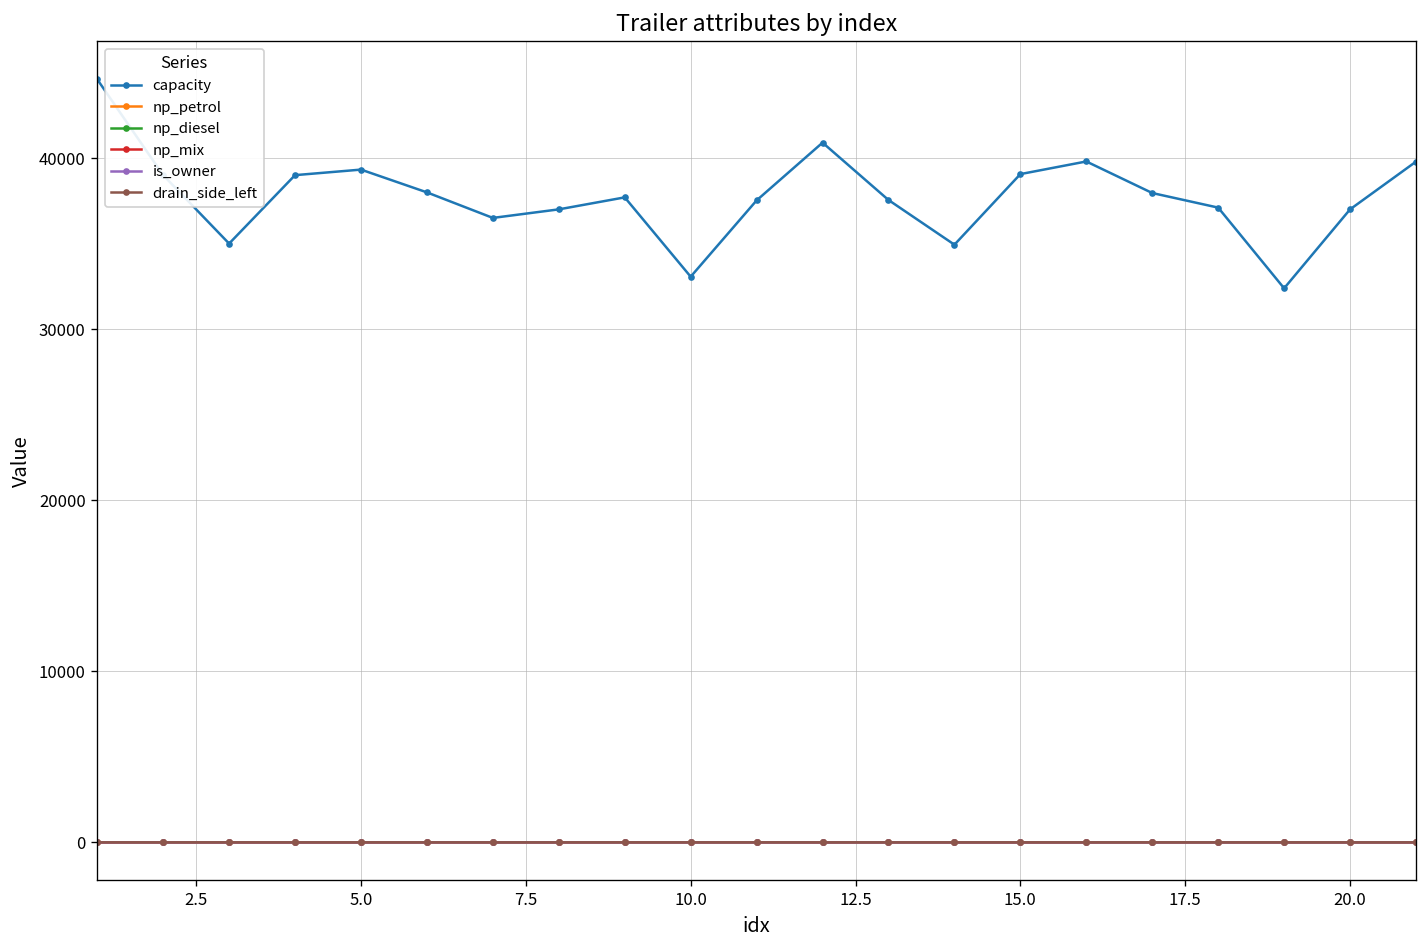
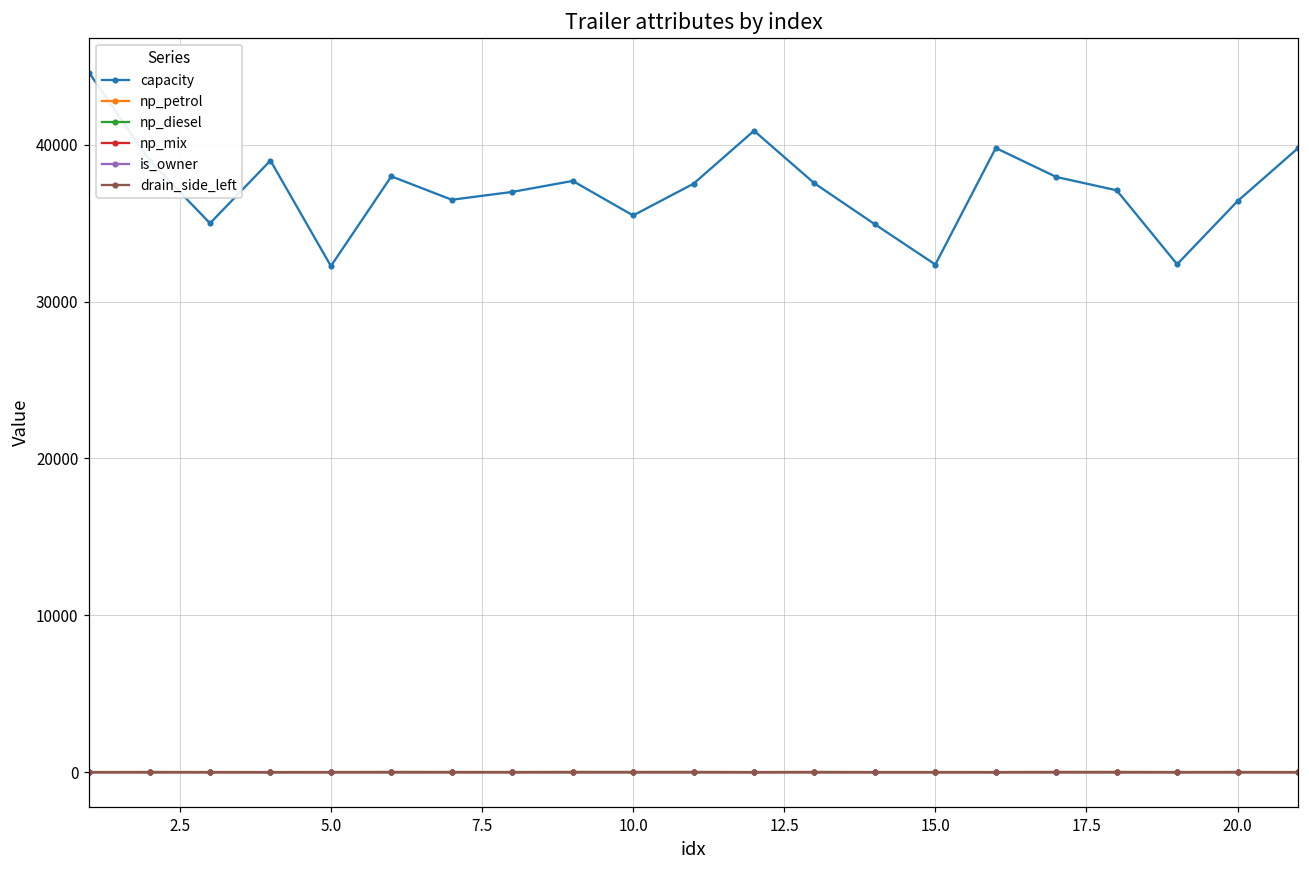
  {
    "capacity": {
-     "5.0": 39300,
-     "10.0": 33100,
-     "15.0": 39100,
-     "20.0": 37000
+     "5.0": 32300,
+     "10.0": 35500,
+     "15.0": 32400,
+     "20.0": 36400
    },
    "drain_side_left": {
      "5.0": 0,
      "10.0": 0,
      "15.0": 0,
      "20.0": 0
    }
  }
